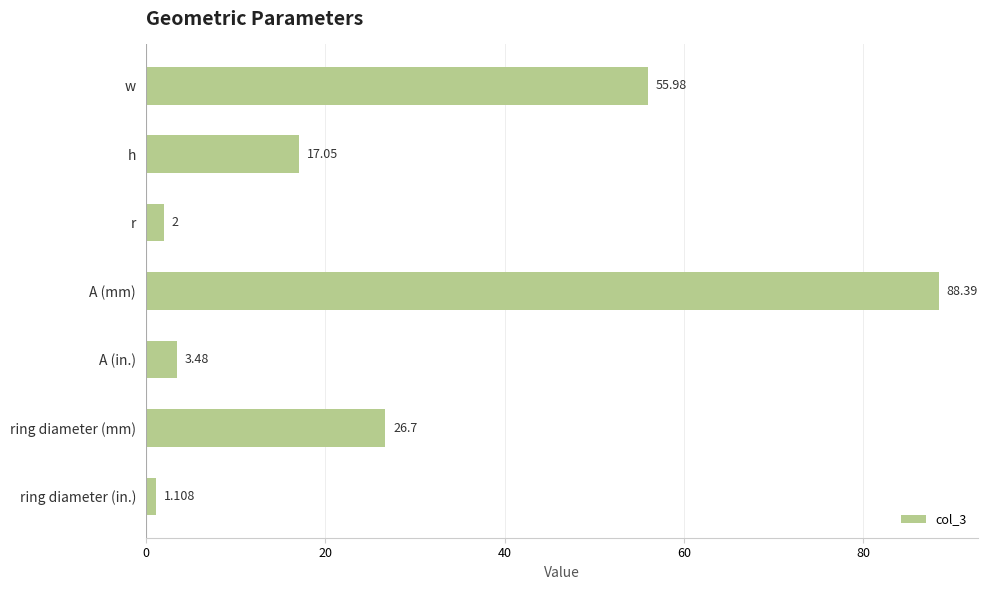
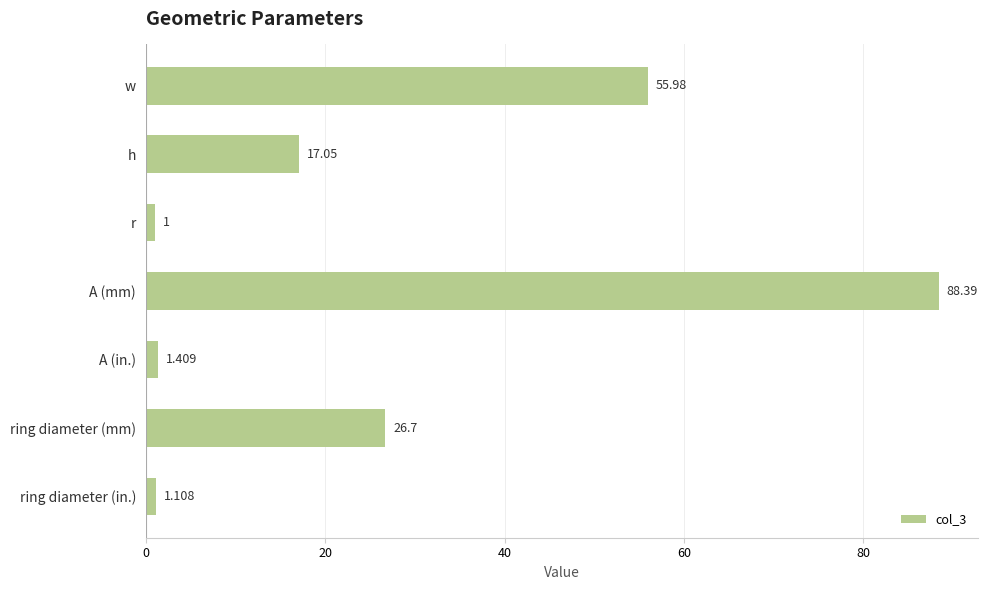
  {
    "w": 55.98,
    "h": 17.05,
-   "r": 2,
+   "r": 1,
    "A (mm)": 88.39,
-   "A (in.)": 3.48,
+   "A (in.)": 1.409,
    "ring diameter (mm)": 26.7,
    "ring diameter (in.)": 1.108
  }
